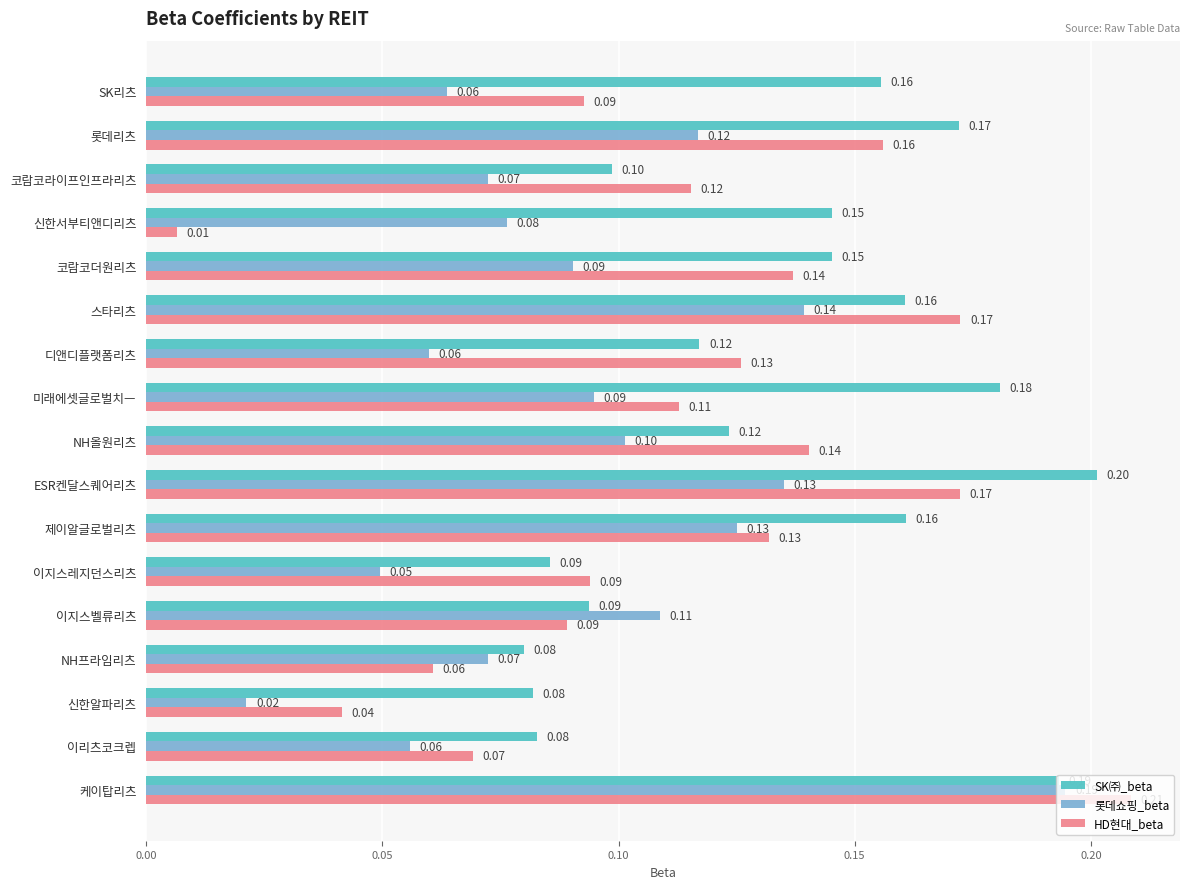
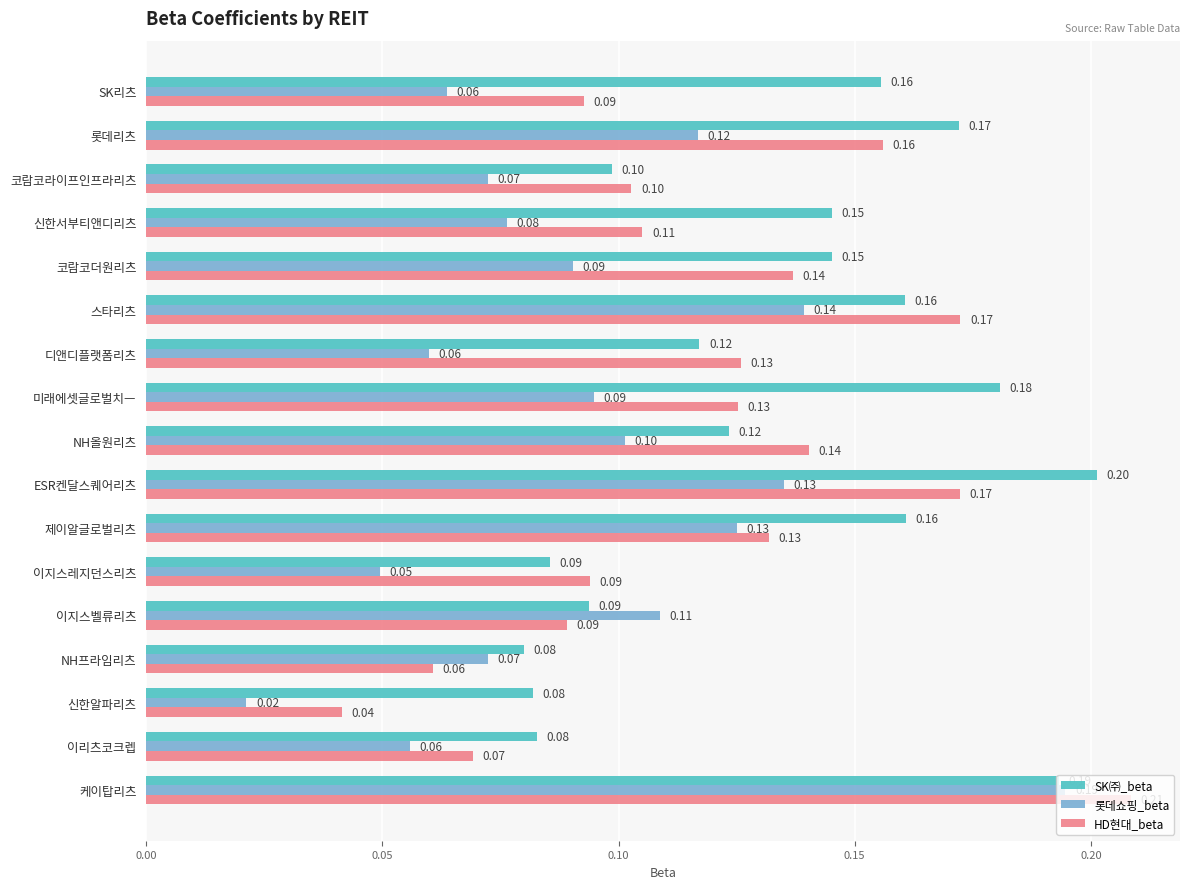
  {
    "HD현대_beta": {
      "SK리츠": 0.09,
      "롯데리츠": 0.16,
-     "코람코라이프인프라리츠": 0.12,
-     "신한서부티앤디리츠": 0.01,
+     "코람코라이프인프라리츠": 0.10,
+     "신한서부티앤디리츠": 0.11,
      "코람코더원리츠": 0.14,
      "스타리츠": 0.17,
      "디앤디플랫폼리츠": 0.13,
-     "미래에셋글로벌치ㅡ": 0.11,
+     "미래에셋글로벌치ㅡ": 0.13,
      "NH올원리츠": 0.14,
      "ESR켄달스퀘어리츠": 0.17,
      "제이알글로벌리츠": 0.13,
      "이지스레지던스리츠": 0.09,
      "이지스벨류리츠": 0.09,
      "NH프라임리츠": 0.06,
      "신한알파리츠": 0.04,
      "이리츠코크렙": 0.07
    }
  }
